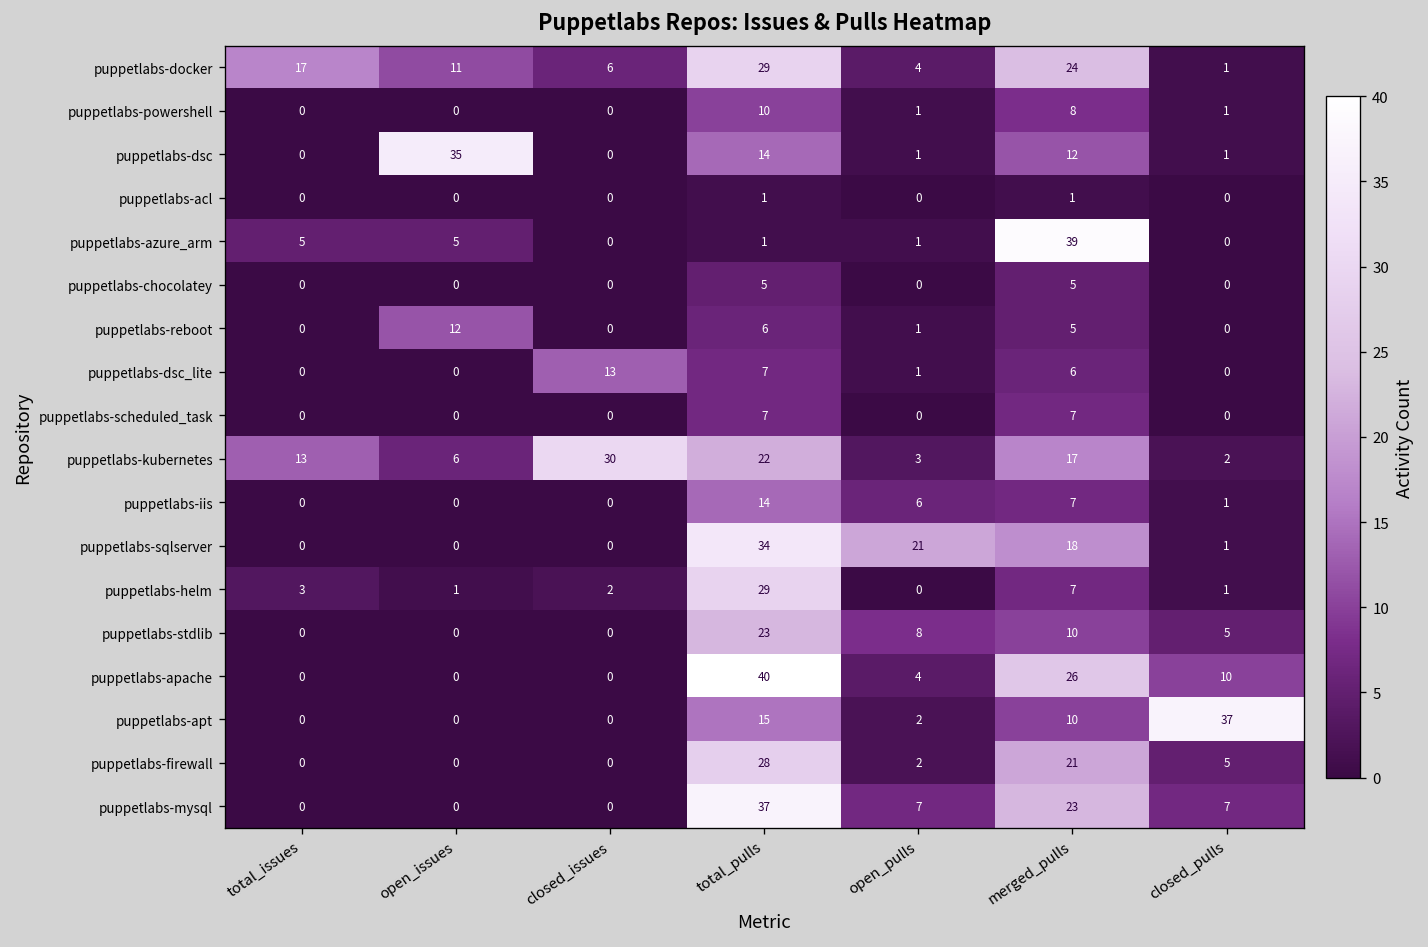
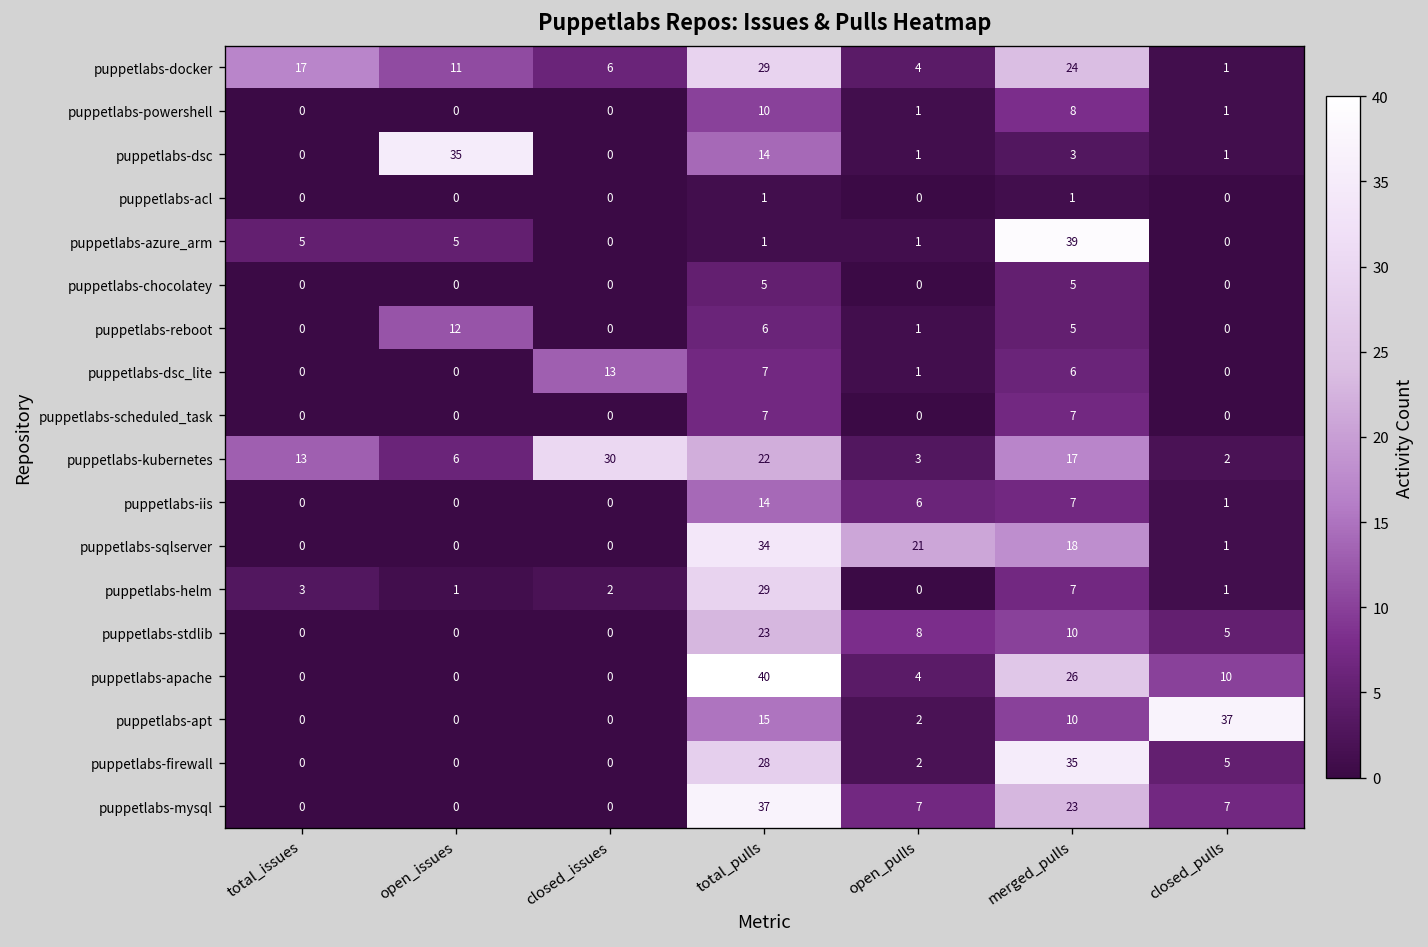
  {
    "puppetlabs-docker": {
      "total_issues": 17,
      "open_issues": 11,
      "closed_issues": 6,
      "total_pulls": 29,
      "open_pulls": 4,
      "merged_pulls": 24,
      "closed_pulls": 1
    },
    "puppetlabs-powershell": {
      "total_issues": 0,
      "open_issues": 0,
      "closed_issues": 0,
      "total_pulls": 10,
      "open_pulls": 1,
      "merged_pulls": 8,
      "closed_pulls": 1
    },
    "puppetlabs-dsc": {
      "total_issues": 0,
      "open_issues": 35,
      "closed_issues": 0,
      "total_pulls": 14,
      "open_pulls": 1,
-     "merged_pulls": 12,
+     "merged_pulls": 3,
      "closed_pulls": 1
    },
    "puppetlabs-acl": {
      "total_issues": 0,
      "open_issues": 0,
      "closed_issues": 0,
      "total_pulls": 1,
      "open_pulls": 0,
      "merged_pulls": 1,
      "closed_pulls": 0
    },
    "puppetlabs-azure_arm": {
      "total_issues": 5,
      "open_issues": 5,
      "closed_issues": 0,
      "total_pulls": 1,
      "open_pulls": 1,
      "merged_pulls": 39,
      "closed_pulls": 0
    },
    "puppetlabs-chocolatey": {
      "total_issues": 0,
      "open_issues": 0,
      "closed_issues": 0,
      "total_pulls": 5,
      "open_pulls": 0,
      "merged_pulls": 5,
      "closed_pulls": 0
    },
    "puppetlabs-reboot": {
      "total_issues": 0,
      "open_issues": 12,
      "closed_issues": 0,
      "total_pulls": 6,
      "open_pulls": 1,
      "merged_pulls": 5,
      "closed_pulls": 0
    },
    "puppetlabs-dsc_lite": {
      "total_issues": 0,
      "open_issues": 0,
      "closed_issues": 13,
      "total_pulls": 7,
      "open_pulls": 1,
      "merged_pulls": 6,
      "closed_pulls": 0
    },
    "puppetlabs-scheduled_task": {
      "total_issues": 0,
      "open_issues": 0,
      "closed_issues": 0,
      "total_pulls": 7,
      "open_pulls": 0,
      "merged_pulls": 7,
      "closed_pulls": 0
    },
    "puppetlabs-kubernetes": {
      "total_issues": 13,
      "open_issues": 6,
      "closed_issues": 30,
      "total_pulls": 22,
      "open_pulls": 3,
      "merged_pulls": 17,
      "closed_pulls": 2
    },
    "puppetlabs-iis": {
      "total_issues": 0,
      "open_issues": 0,
      "closed_issues": 0,
      "total_pulls": 14,
      "open_pulls": 6,
      "merged_pulls": 7,
      "closed_pulls": 1
    },
    "puppetlabs-sqlserver": {
      "total_issues": 0,
      "open_issues": 0,
      "closed_issues": 0,
      "total_pulls": 34,
      "open_pulls": 21,
      "merged_pulls": 18,
      "closed_pulls": 1
    },
    "puppetlabs-helm": {
      "total_issues": 3,
      "open_issues": 1,
      "closed_issues": 2,
      "total_pulls": 29,
      "open_pulls": 0,
      "merged_pulls": 7,
      "closed_pulls": 1
    },
    "puppetlabs-stdlib": {
      "total_issues": 0,
      "open_issues": 0,
      "closed_issues": 0,
      "total_pulls": 23,
      "open_pulls": 8,
      "merged_pulls": 10,
      "closed_pulls": 5
    },
    "puppetlabs-apache": {
      "total_issues": 0,
      "open_issues": 0,
      "closed_issues": 0,
      "total_pulls": 40,
      "open_pulls": 4,
      "merged_pulls": 26,
      "closed_pulls": 10
    },
    "puppetlabs-apt": {
      "total_issues": 0,
      "open_issues": 0,
      "closed_issues": 0,
      "total_pulls": 15,
      "open_pulls": 2,
      "merged_pulls": 10,
      "closed_pulls": 37
    },
    "puppetlabs-firewall": {
      "total_issues": 0,
      "open_issues": 0,
      "closed_issues": 0,
      "total_pulls": 28,
      "open_pulls": 2,
-     "merged_pulls": 21,
+     "merged_pulls": 35,
      "closed_pulls": 5
    },
    "puppetlabs-mysql": {
      "total_issues": 0,
      "open_issues": 0,
      "closed_issues": 0,
      "total_pulls": 37,
      "open_pulls": 7,
      "merged_pulls": 23,
      "closed_pulls": 7
    }
  }
